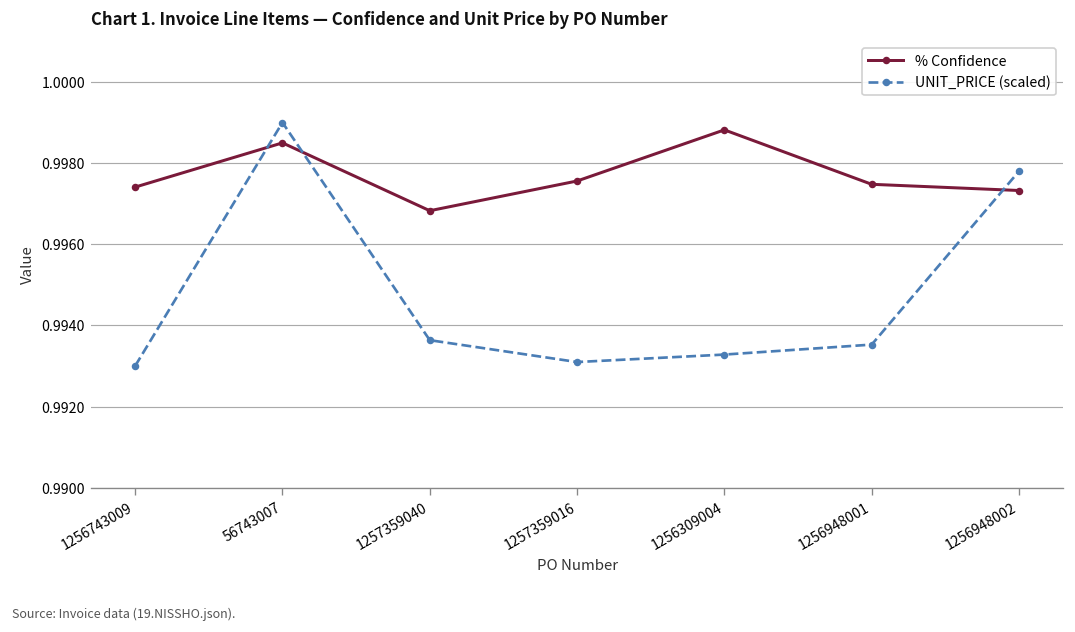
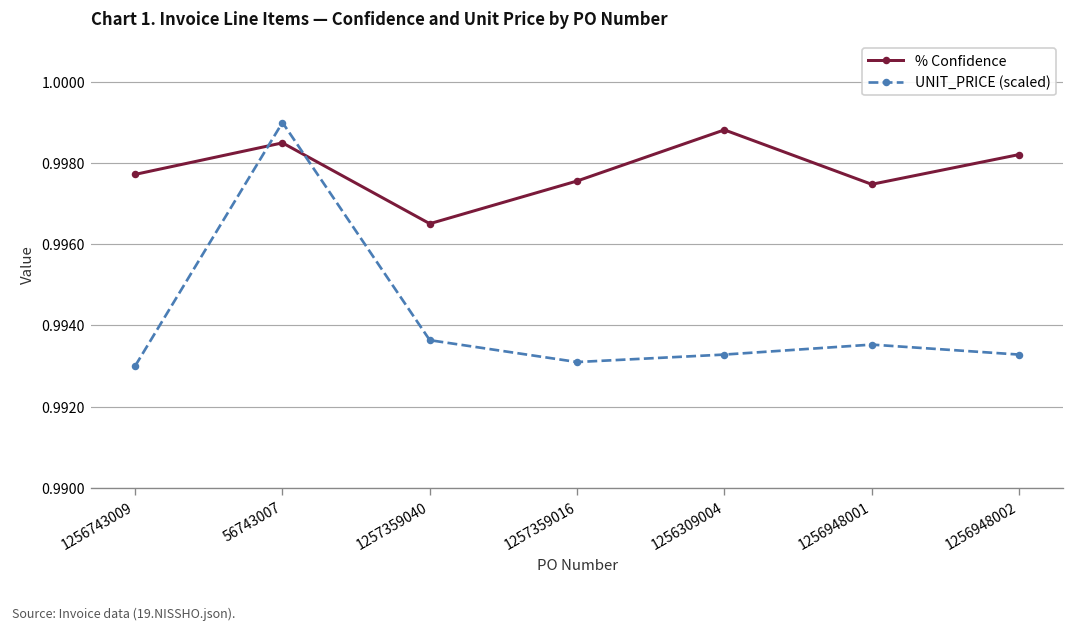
  {
    "% Confidence": {
-     "1256743009": 0.9974,
+     "1256743009": 0.9977,
      "56743007": 0.9985,
-     "1257359040": 0.9968,
+     "1257359040": 0.9965,
      "1257359016": 0.9976,
      "1256309004": 0.9988,
      "1256948001": 0.9975,
-     "1256948002": 0.9973
+     "1256948002": 0.9982
    },
    "UNIT_PRICE (scaled)": {
      "1256743009": 0.9930,
      "56743007": 0.9990,
      "1257359040": 0.9936,
      "1257359016": 0.9931,
      "1256309004": 0.9933,
      "1256948001": 0.9935,
-     "1256948002": 0.9978
+     "1256948002": 0.9933
    }
  }
